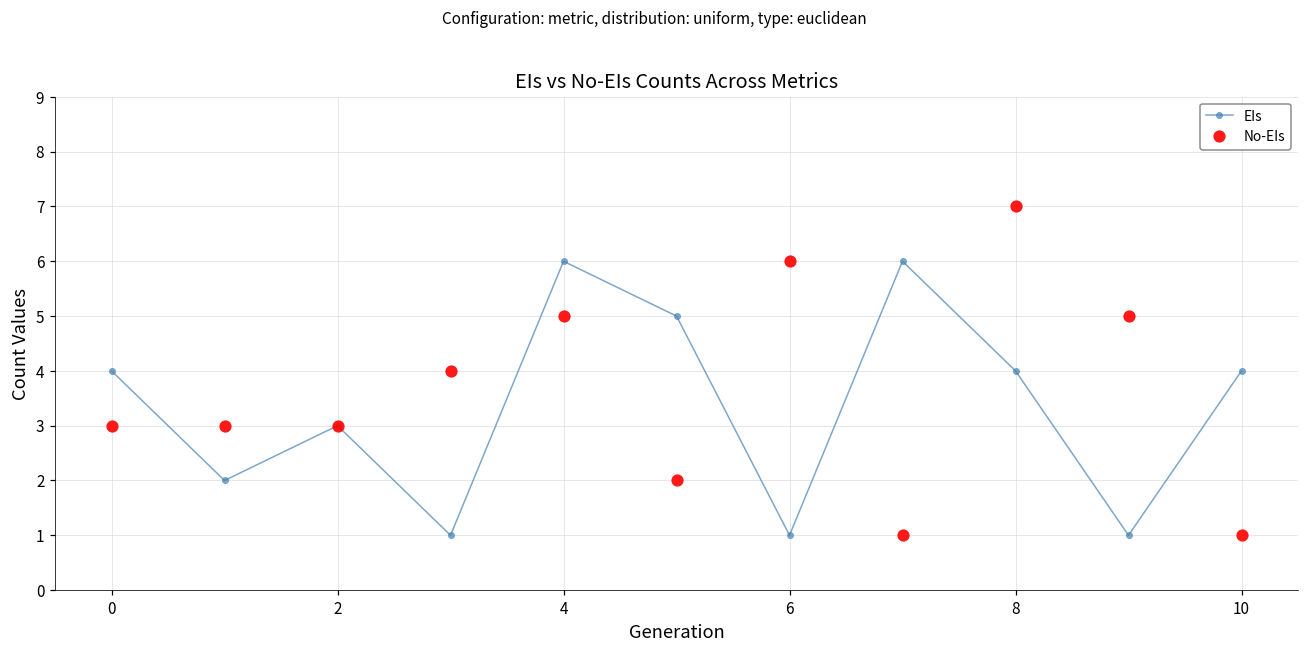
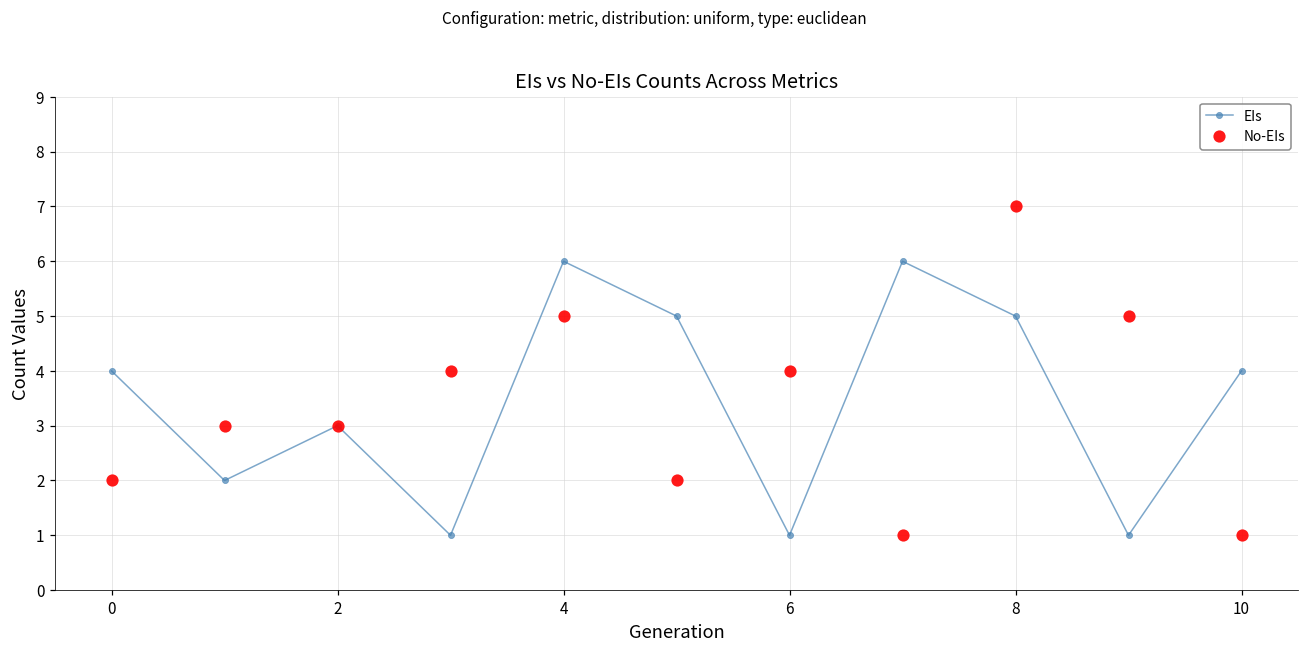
  {
    "EIs": {
      "0": 4,
      "4": 6,
      "6": 1,
-     "8": 4,
+     "8": 5,
      "10": 4
    },
    "No-EIs": {
-     "0": 3,
+     "0": 2,
      "4": 5,
-     "6": 6,
+     "6": 4,
      "8": 7,
      "10": 1
    }
  }
